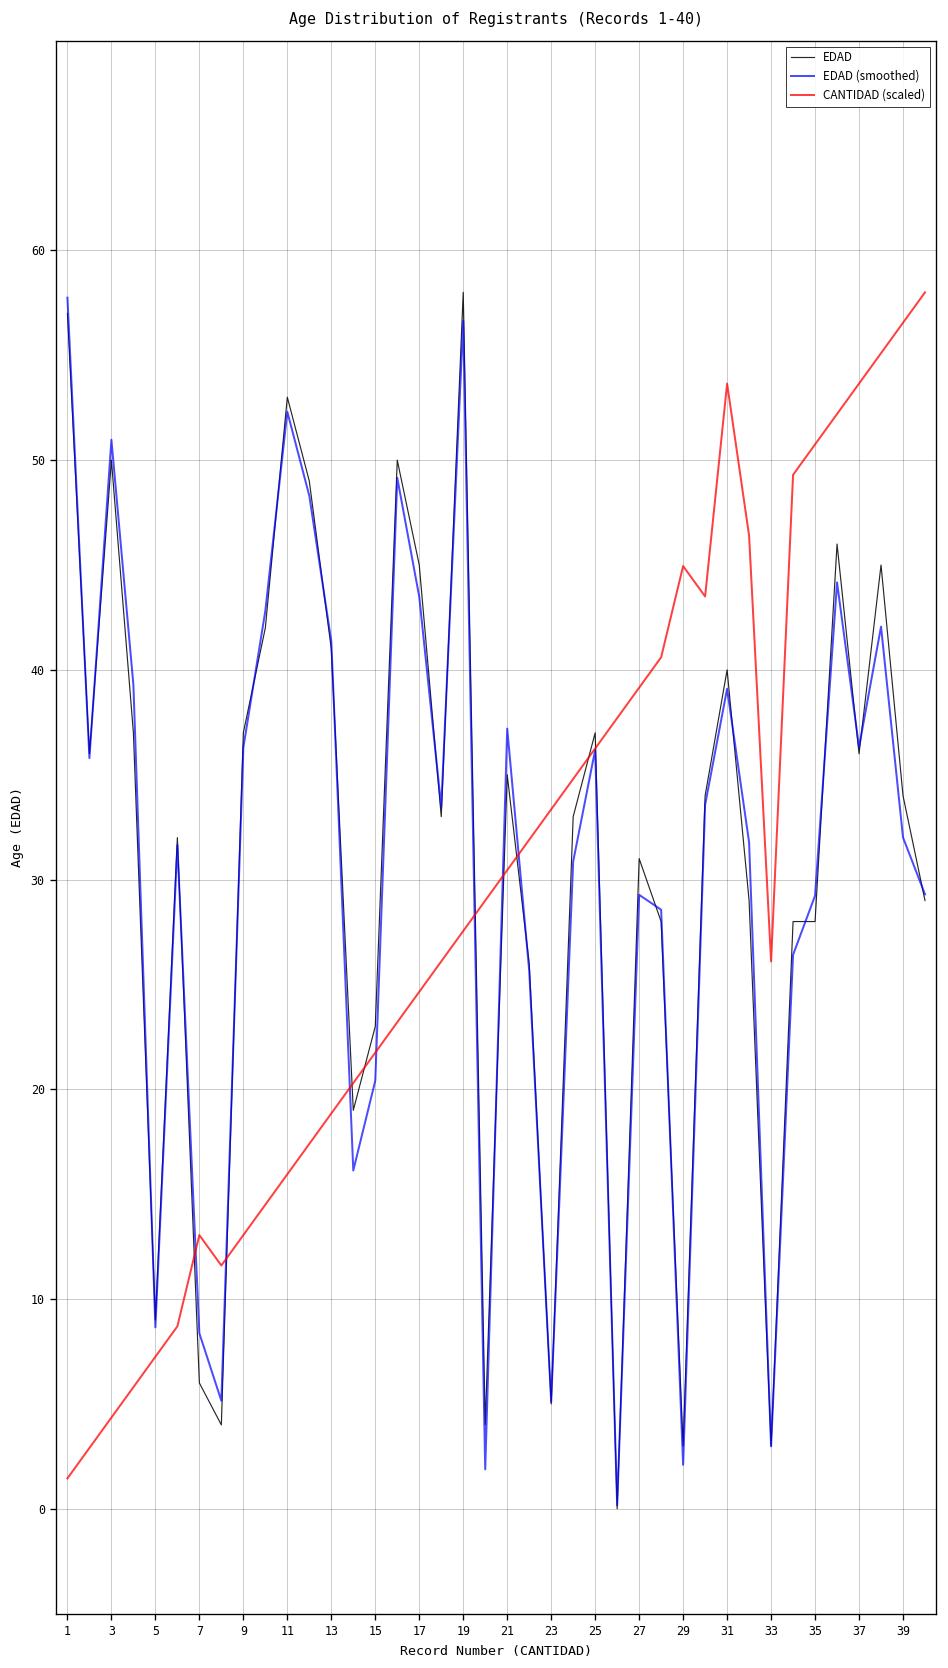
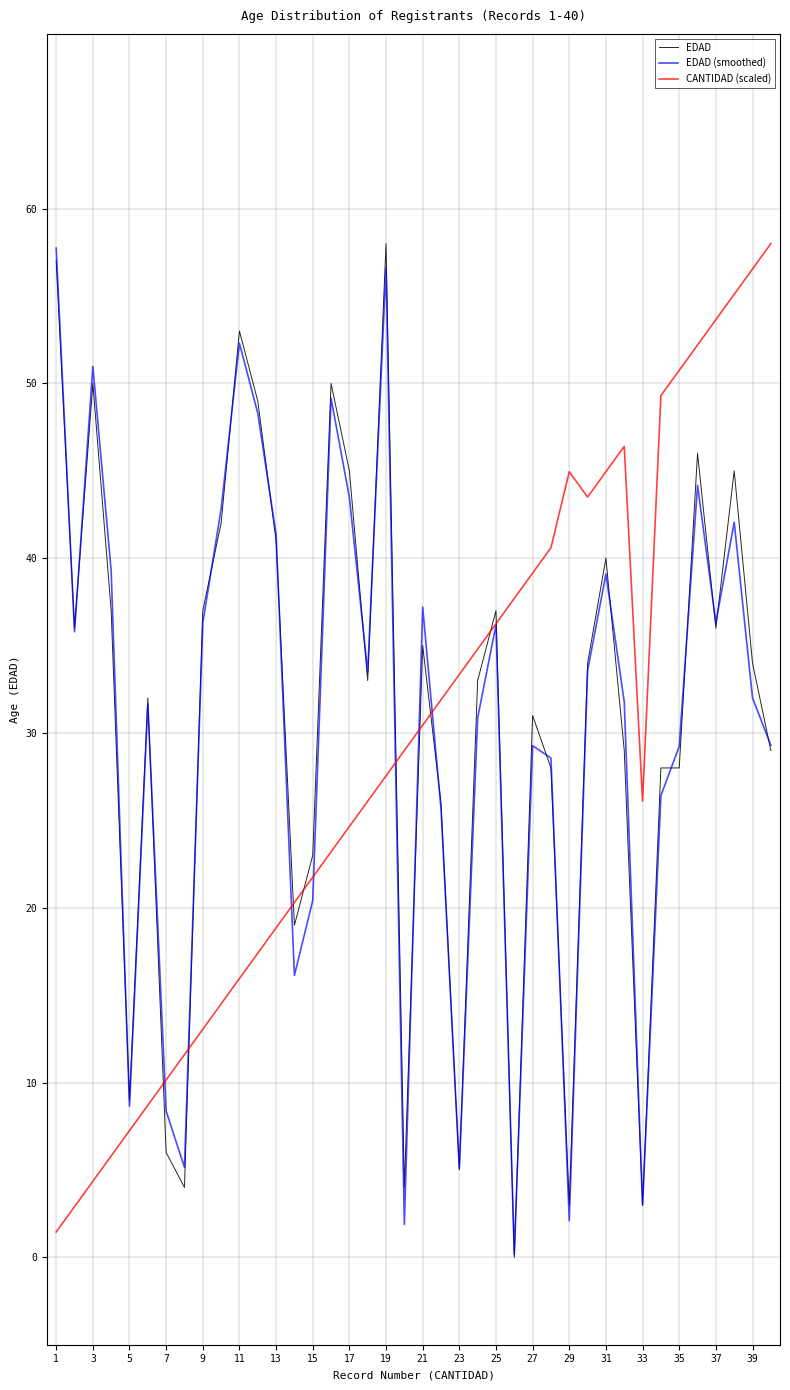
  {
    "EDAD": {
      "1": 57.0,
      "3": 50.0,
      "5": 9.0,
      "7": 6.0,
      "9": 37.0,
      "11": 53.0,
      "13": 41.0,
      "15": 23.0,
      "17": 45.0,
      "19": 58.0,
      "21": 35.0,
      "25": 37.0,
      "27": 31.0,
      "29": 3.0,
      "31": 40.0,
      "35": 28.0,
      "37": 36.0,
      "39": 34.0
    },
    "EDAD (smoothed)": {
      "1": 57.7,
      "3": 51.0,
      "5": 8.6,
      "7": 8.4,
      "9": 36.3,
      "11": 52.3,
      "13": 41.4,
      "15": 20.4,
      "17": 43.5,
      "19": 56.6,
      "21": 37.2,
      "27": 29.3,
      "29": 2.1,
      "31": 39.1,
      "35": 29.2,
      "37": 36.3,
      "39": 32.0
    },
    "CANTIDAD (scaled)": {
      "1": 1.5,
      "3": 4.4,
      "5": 7.3,
-     "7": 13.1,
+     "7": 10.2,
      "9": 13.1,
      "11": 16.0,
      "13": 18.9,
      "15": 21.8,
      "17": 24.7,
      "19": 27.6,
      "21": 30.5,
      "23": 33.4,
      "27": 39.2,
      "29": 45.0,
-     "31": 53.7,
+     "31": 45.0,
      "33": 26.1,
      "35": 50.8,
      "37": 53.7,
      "39": 56.6
    }
  }
